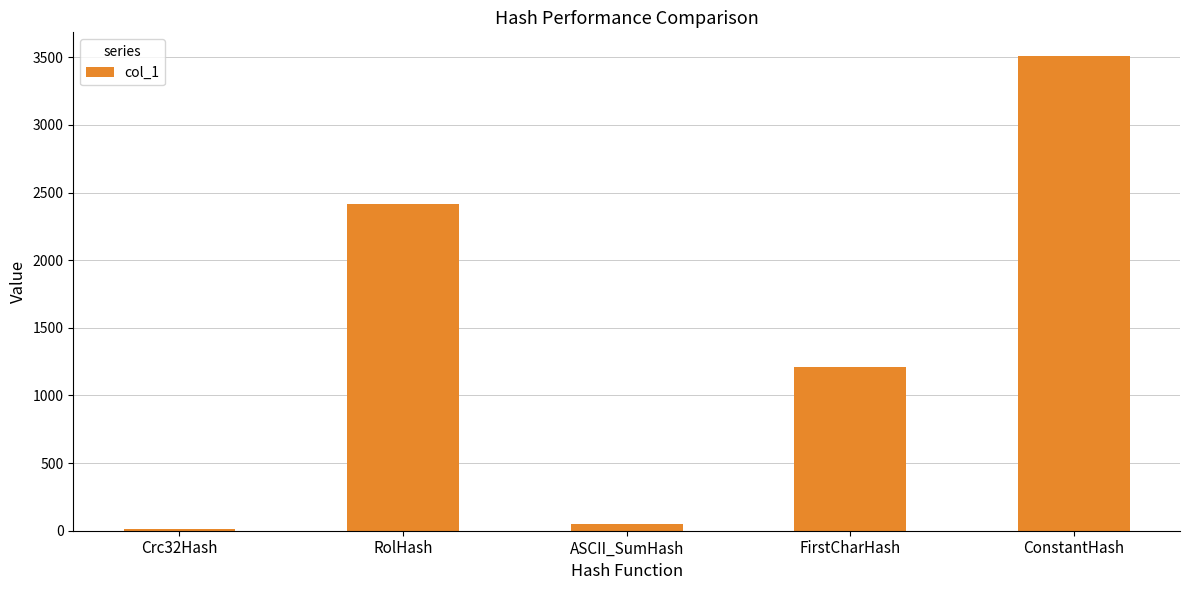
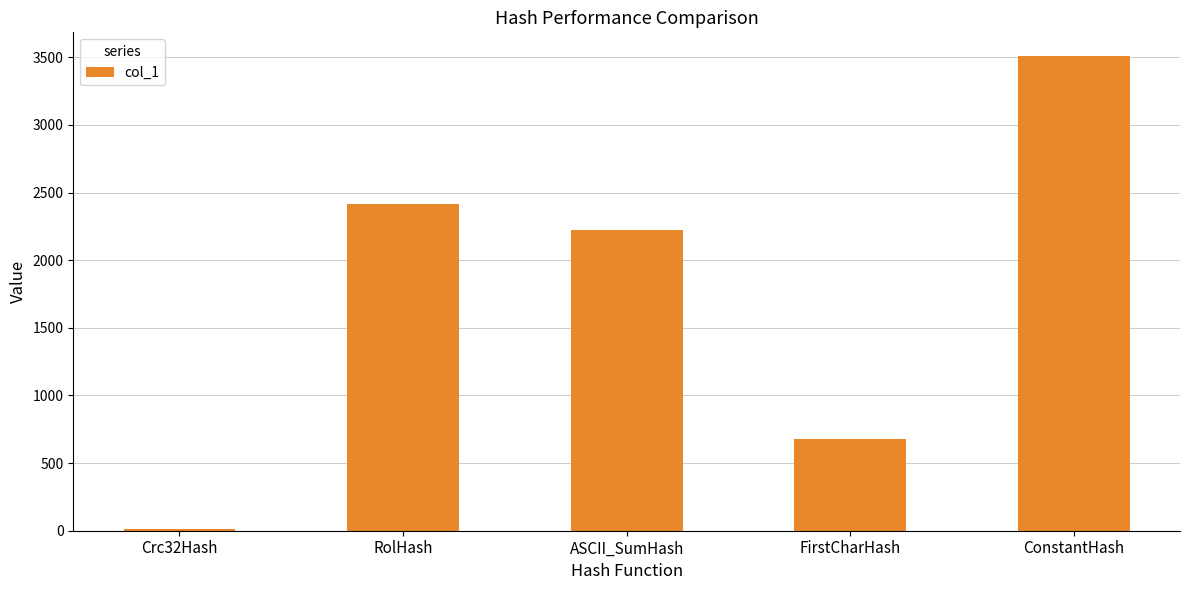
  {
    "RolHash": 2420,
-   "ASCII_SumHash": 50,
-   "FirstCharHash": 1210,
+   "ASCII_SumHash": 2230,
+   "FirstCharHash": 680,
    "ConstantHash": 3510
  }
